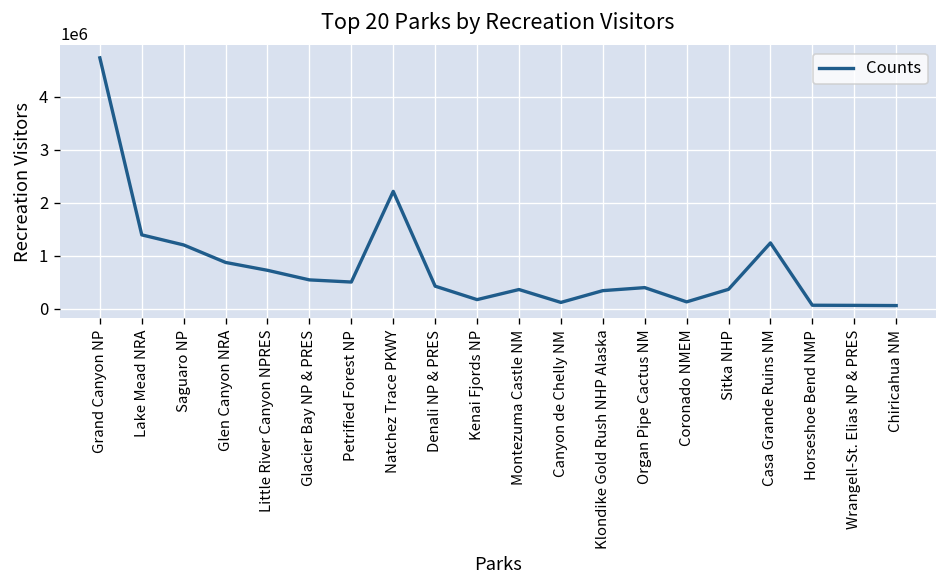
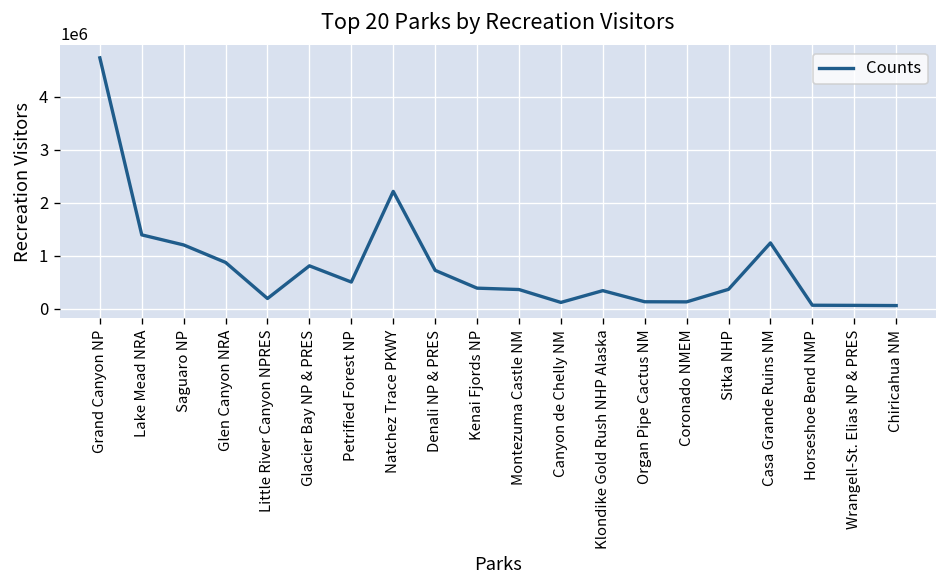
  {
    "Grand Canyon NP": 4700000,
    "Lake Mead NRA": 1400000,
    "Saguaro NP": 1200000,
    "Glen Canyon NRA": 900000,
-   "Little River Canyon NPRES": 700000,
-   "Glacier Bay NP & PRES": 500000,
+   "Little River Canyon NPRES": 200000,
+   "Glacier Bay NP & PRES": 800000,
    "Petrified Forest NP": 500000,
    "Natchez Trace PKWY": 2200000,
-   "Denali NP & PRES": 400000,
-   "Kenai Fjords NP": 200000,
+   "Denali NP & PRES": 700000,
+   "Kenai Fjords NP": 400000,
    "Montezuma Castle NM": 400000,
    "Canyon de Chelly NM": 100000,
    "Klondike Gold Rush NHP Alaska": 300000,
-   "Organ Pipe Cactus NM": 400000,
+   "Organ Pipe Cactus NM": 100000,
    "Coronado NMEM": 100000,
    "Sitka NHP": 400000,
    "Casa Grande Ruins NM": 1200000,
    "Horseshoe Bend NMP": 100000,
    "Wrangell-St. Elias NP & PRES": 100000,
    "Chiricahua NM": 100000
  }
